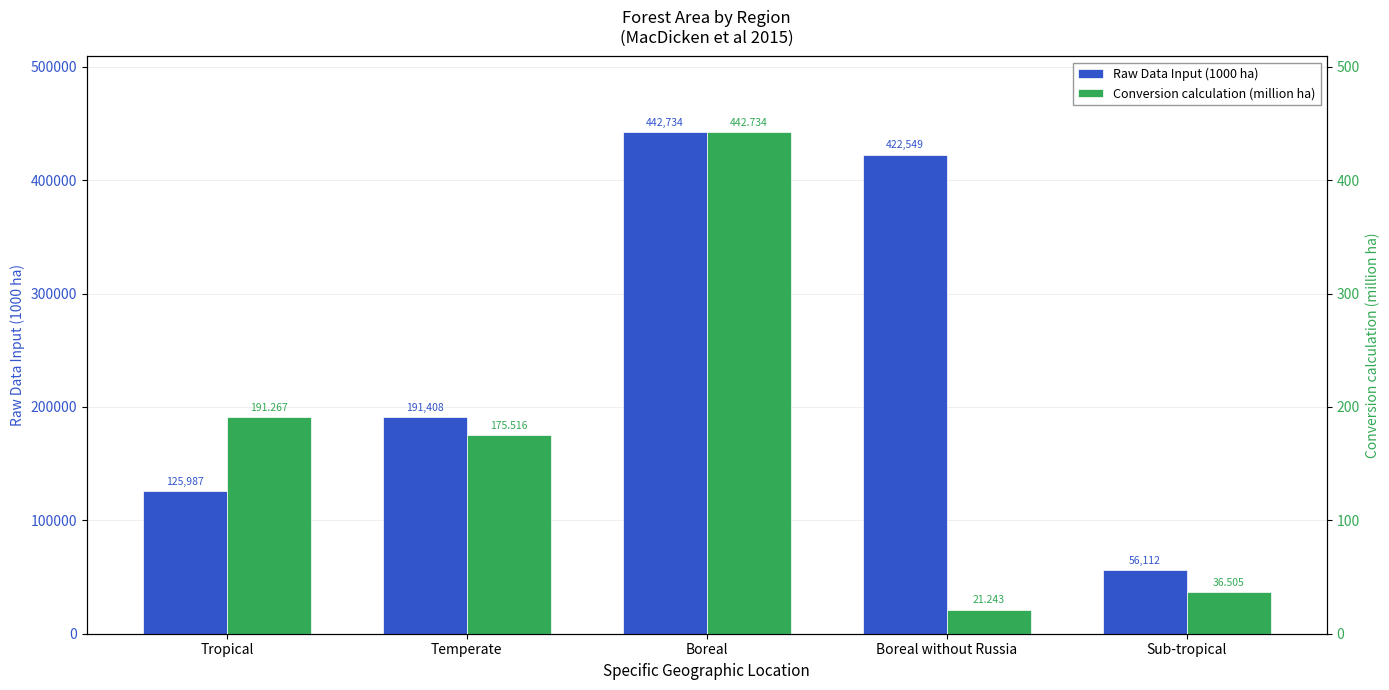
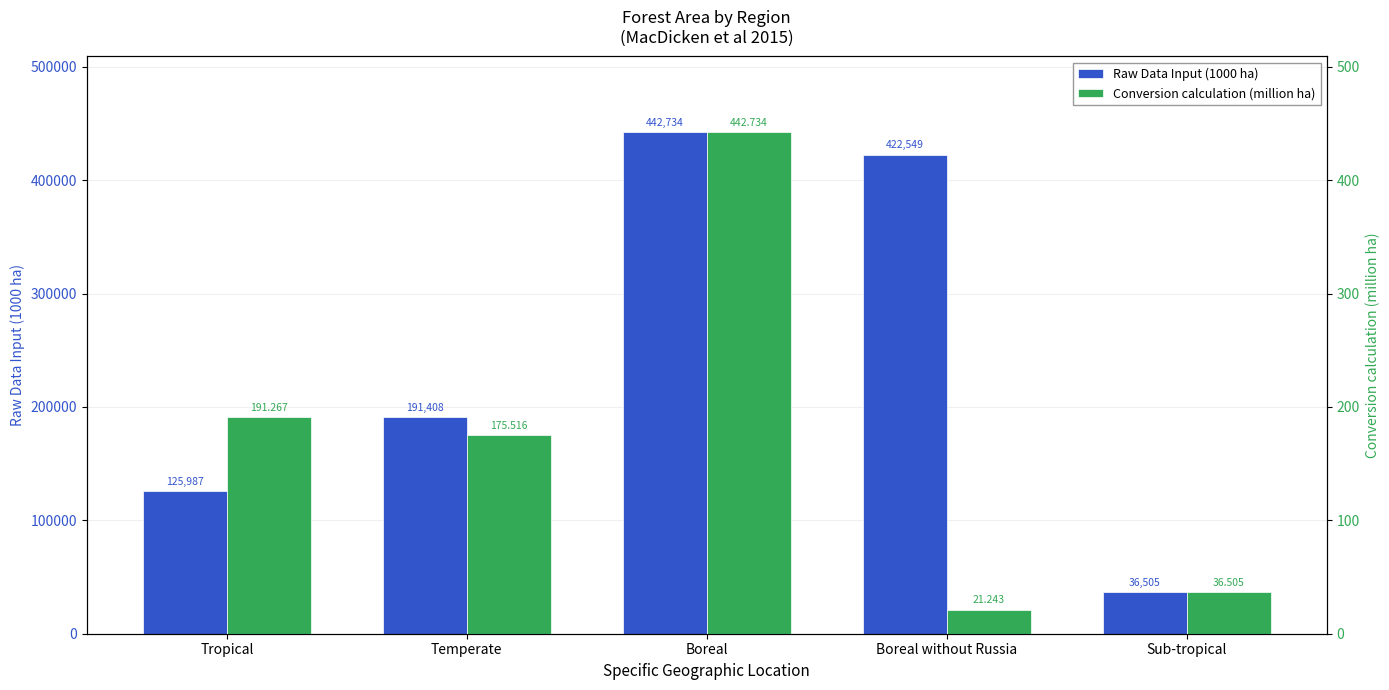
  {
    "Raw Data Input (1000 ha)": {
      "Tropical": "125,987",
      "Temperate": "191,408",
      "Boreal": "442,734",
      "Boreal without Russia": "422,549",
-     "Sub-tropical": "56,112"
+     "Sub-tropical": "36,505"
    },
    "Conversion calculation (million ha)": {
      "Tropical": "191.267",
      "Temperate": "175.516",
      "Boreal": "442.734",
      "Boreal without Russia": "21.243",
      "Sub-tropical": "36.505"
    }
  }
